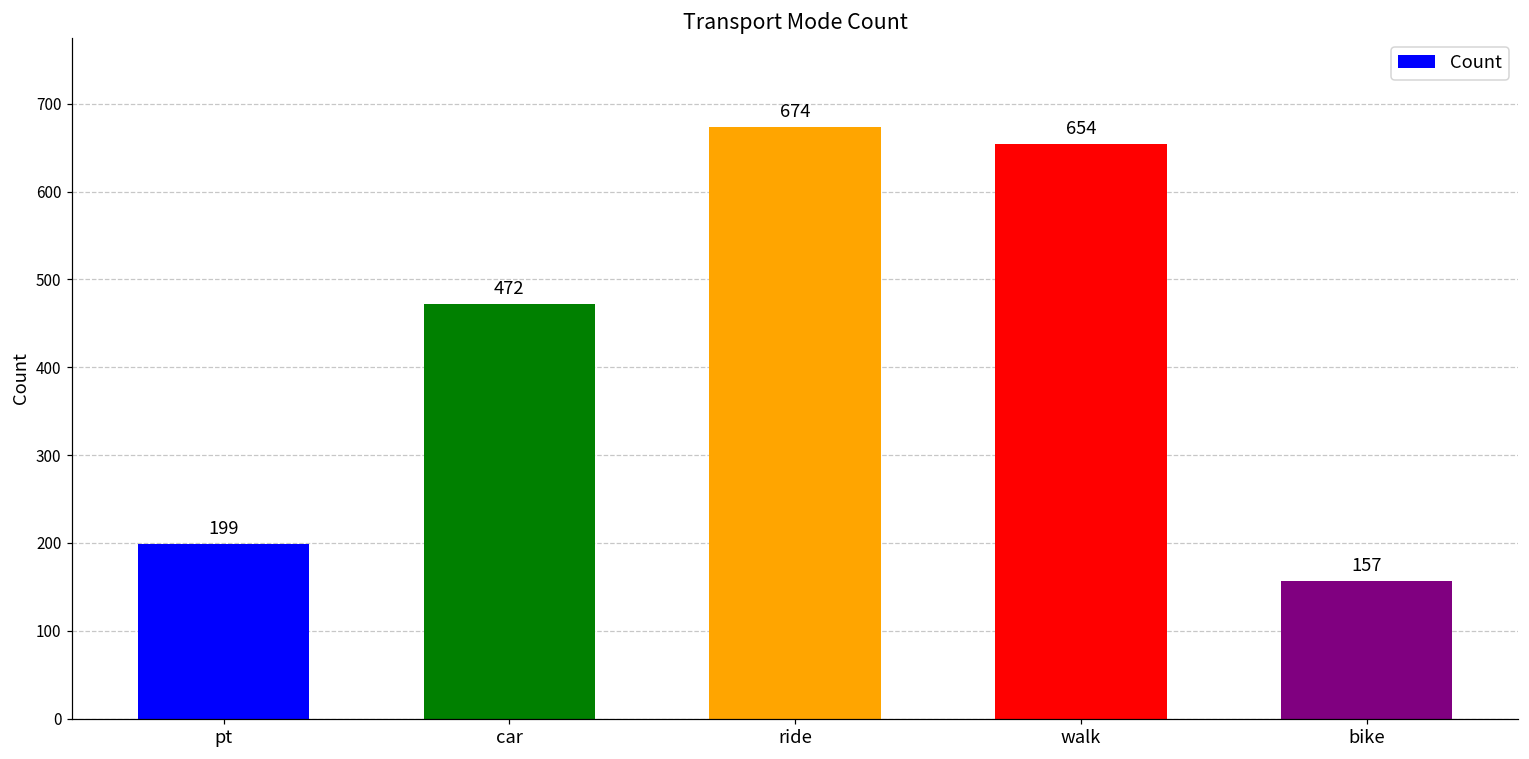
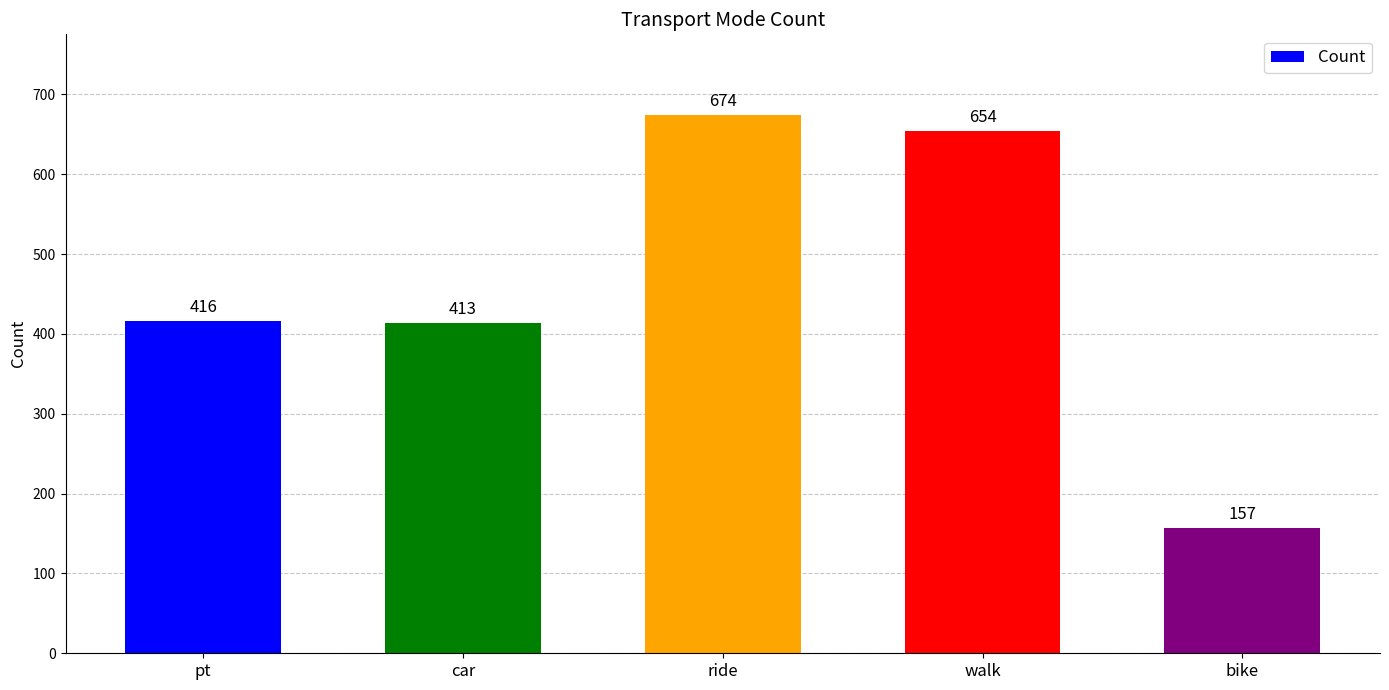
  {
-   "pt": 199,
-   "car": 472,
+   "pt": 416,
+   "car": 413,
    "ride": 674,
    "walk": 654,
    "bike": 157
  }
